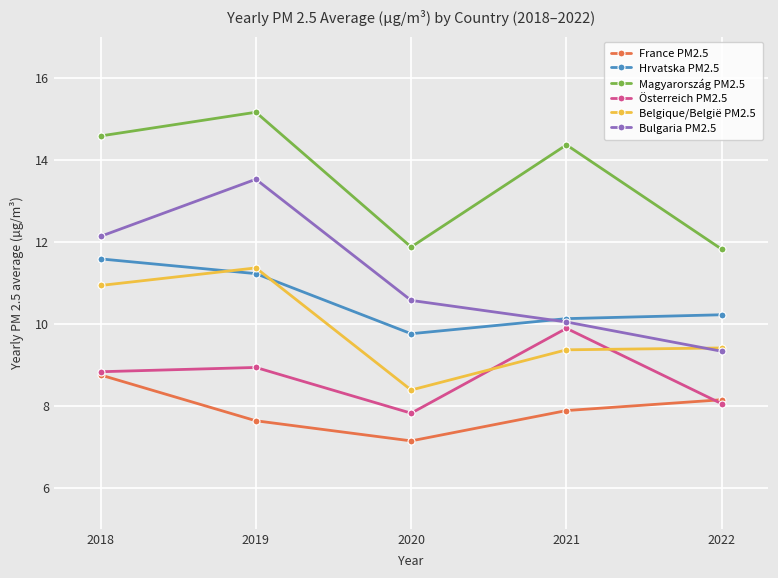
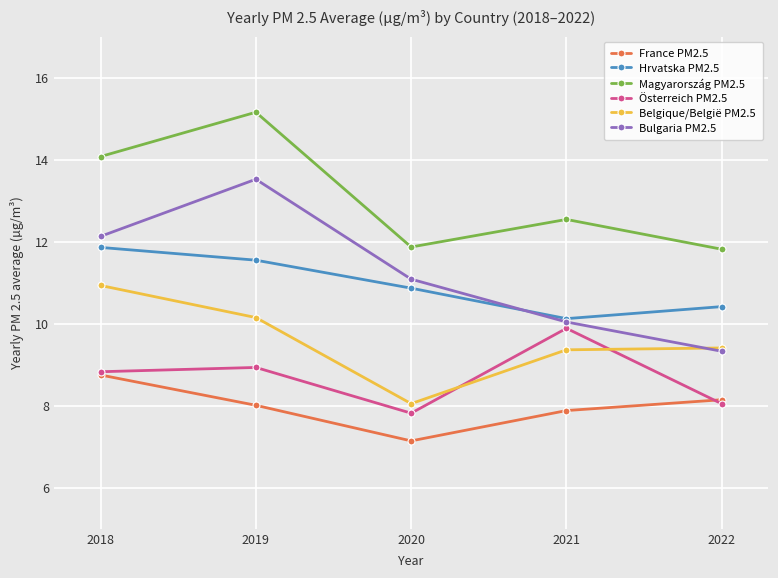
  {
    "France PM2.5": {
      "2018": 8.8,
-     "2019": 7.6,
+     "2019": 8.0,
      "2020": 7.1,
      "2021": 7.9,
      "2022": 8.1
    },
    "Hrvatska PM2.5": {
-     "2018": 11.6,
-     "2019": 11.2,
-     "2020": 9.8,
+     "2018": 11.9,
+     "2019": 11.5,
+     "2020": 10.9,
      "2021": 10.1,
-     "2022": 10.2
+     "2022": 10.4
    },
    "Magyarország PM2.5": {
-     "2018": 14.6,
+     "2018": 14.1,
      "2019": 15.2,
      "2020": 11.9,
-     "2021": 14.4,
+     "2021": 12.5,
      "2022": 11.8
    },
    "Österreich PM2.5": {
      "2018": 8.8,
      "2019": 8.9,
      "2020": 7.8,
      "2021": 9.9,
      "2022": 8.0
    },
    "Belgique/België PM2.5": {
      "2018": 10.9,
-     "2019": 11.4,
-     "2020": 8.4,
+     "2019": 10.1,
+     "2020": 8.1,
      "2021": 9.4,
      "2022": 9.4
    },
    "Bulgaria PM2.5": {
      "2018": 12.1,
      "2019": 13.5,
-     "2020": 10.6,
+     "2020": 11.1,
      "2021": 10.0,
      "2022": 9.3
    }
  }
